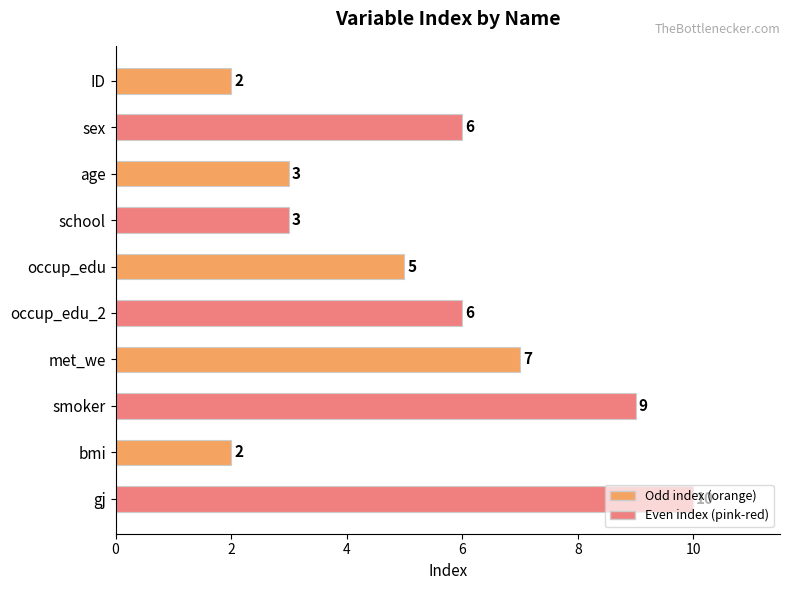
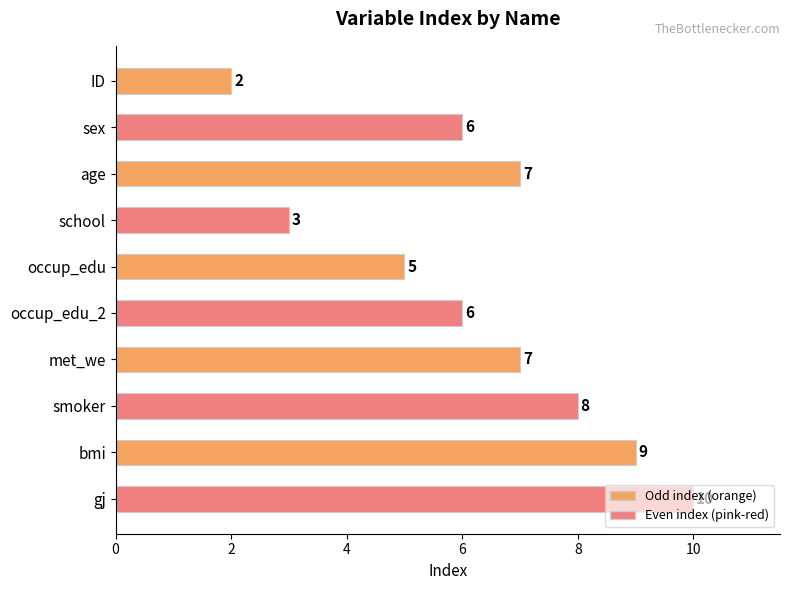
  {
    "ID": 2,
    "sex": 6,
-   "age": 3,
+   "age": 7,
    "school": 3,
    "occup_edu": 5,
    "occup_edu_2": 6,
    "met_we": 7,
-   "smoker": 9,
-   "bmi": 2
+   "smoker": 8,
+   "bmi": 9
  }
